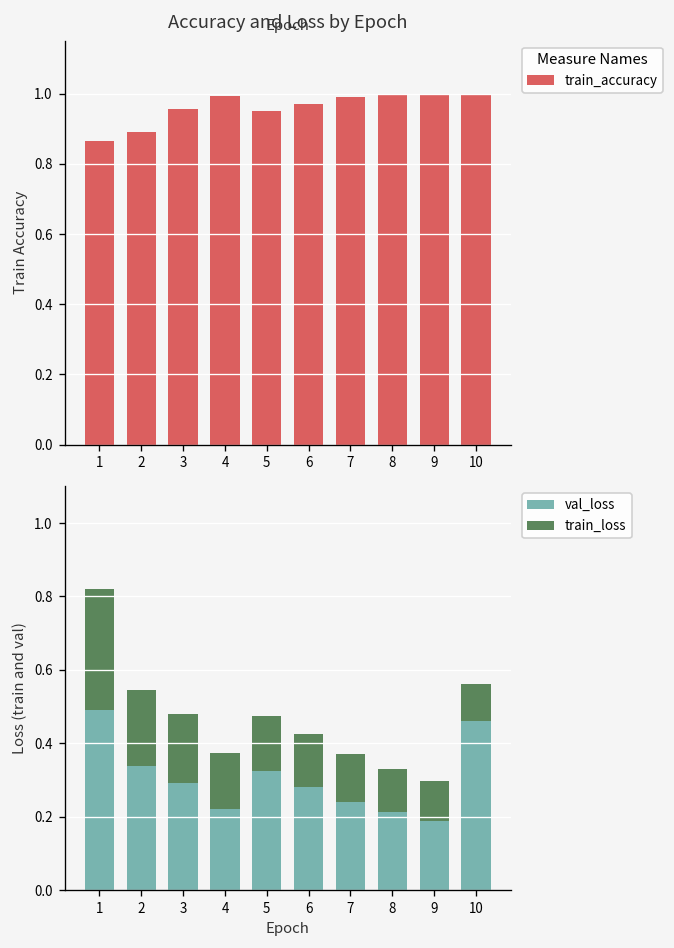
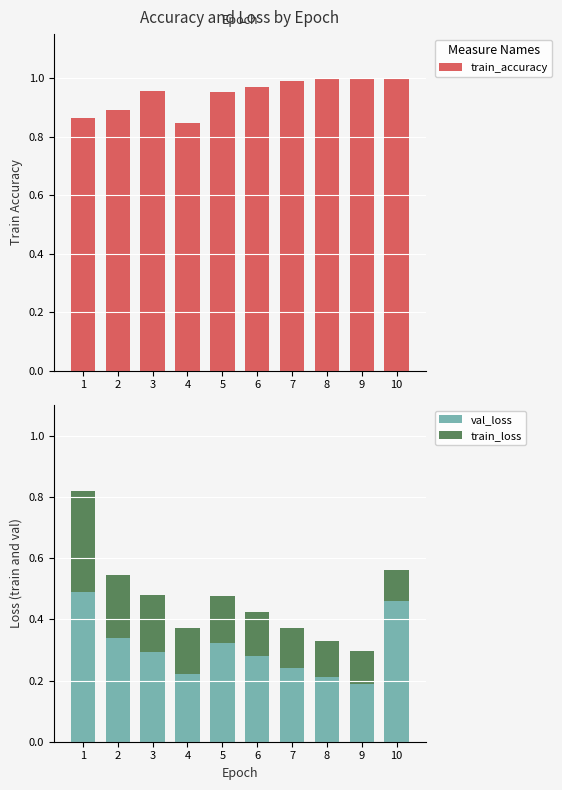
  {
    "Accuracy and Loss by Epoch": {
      "1": 0.86,
      "2": 0.89,
      "3": 0.95,
-     "4": 0.99,
+     "4": 0.85,
      "5": 0.95,
      "6": 0.97,
      "7": 0.99,
      "8": 1.00,
      "9": 1.00,
      "10": 1.00
    }
  }
